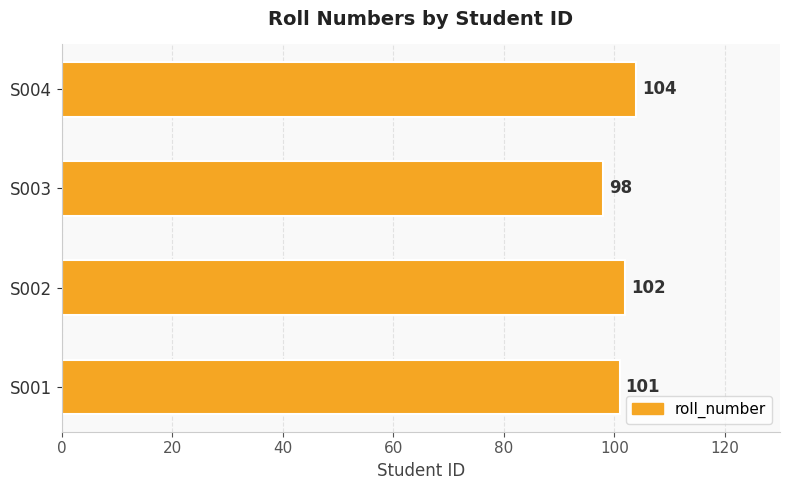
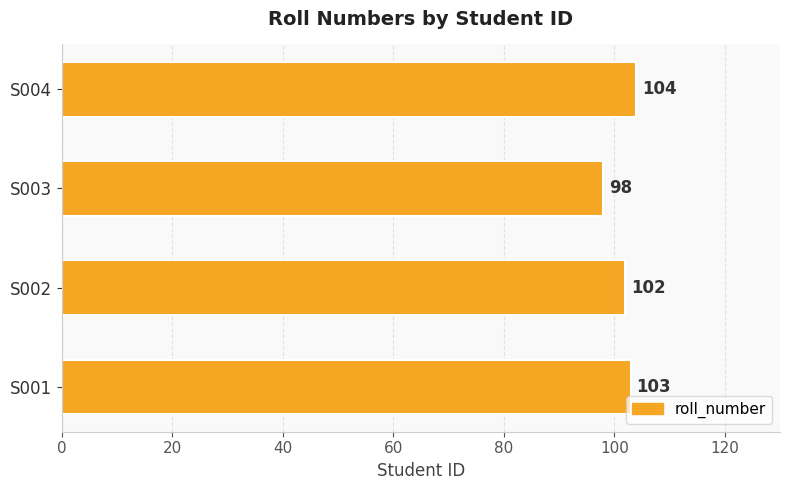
  {
    "S004": 104,
    "S003": 98,
    "S002": 102,
-   "S001": 101
+   "S001": 103
  }
